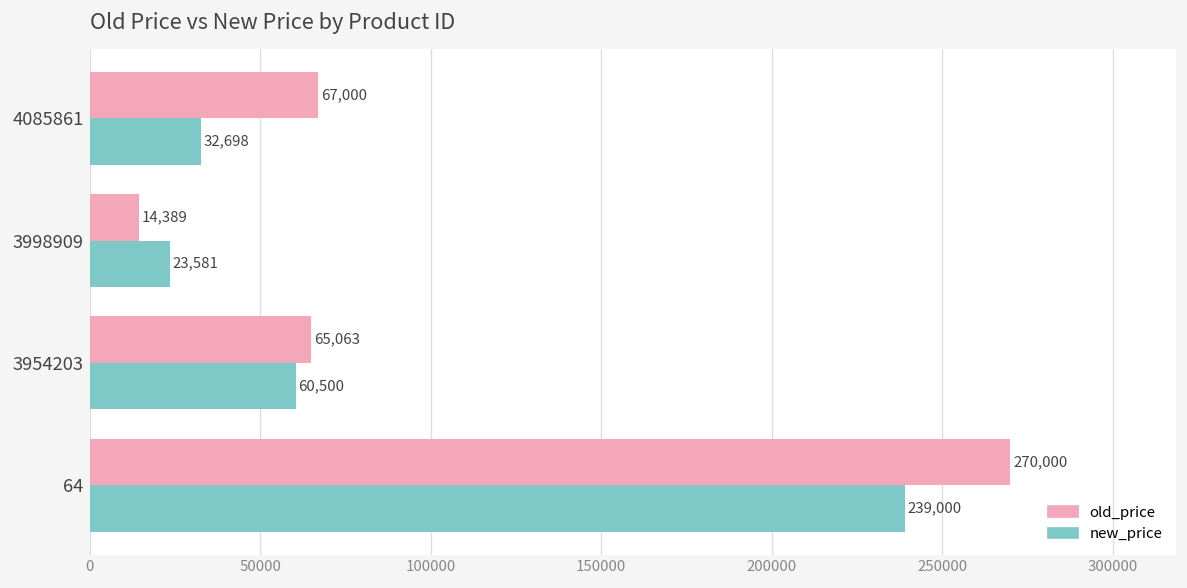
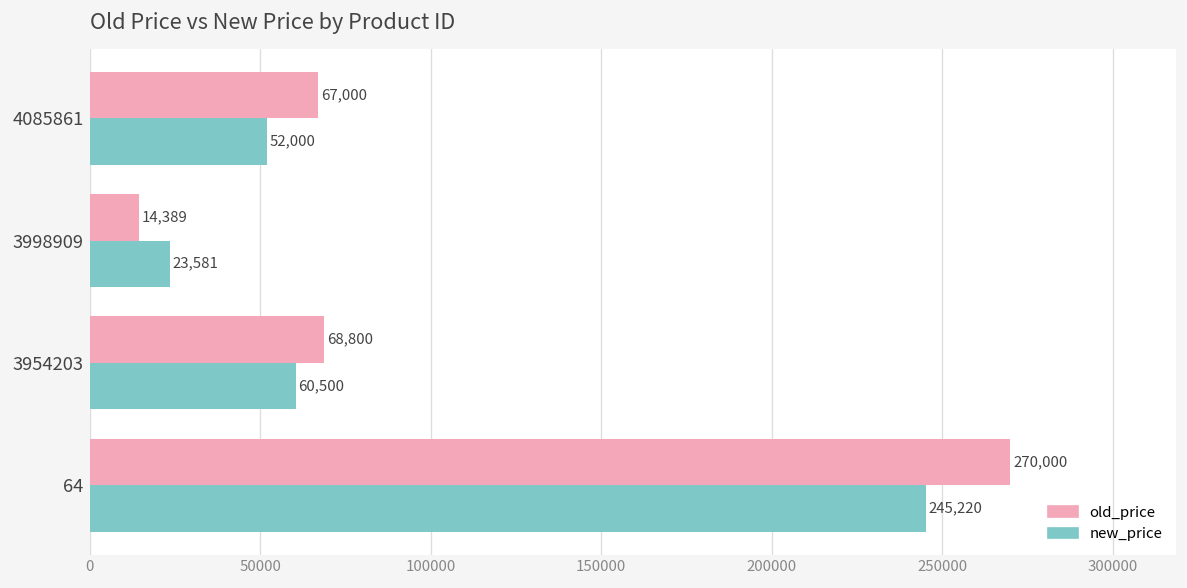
  {
    "old_price": {
      "4085861": "67,000",
      "3998909": "14,389",
-     "3954203": "65,063",
+     "3954203": "68,800",
      "64": "270,000"
    },
    "new_price": {
-     "4085861": "32,698",
+     "4085861": "52,000",
      "3998909": "23,581",
      "3954203": "60,500",
-     "64": "239,000"
+     "64": "245,220"
    }
  }
